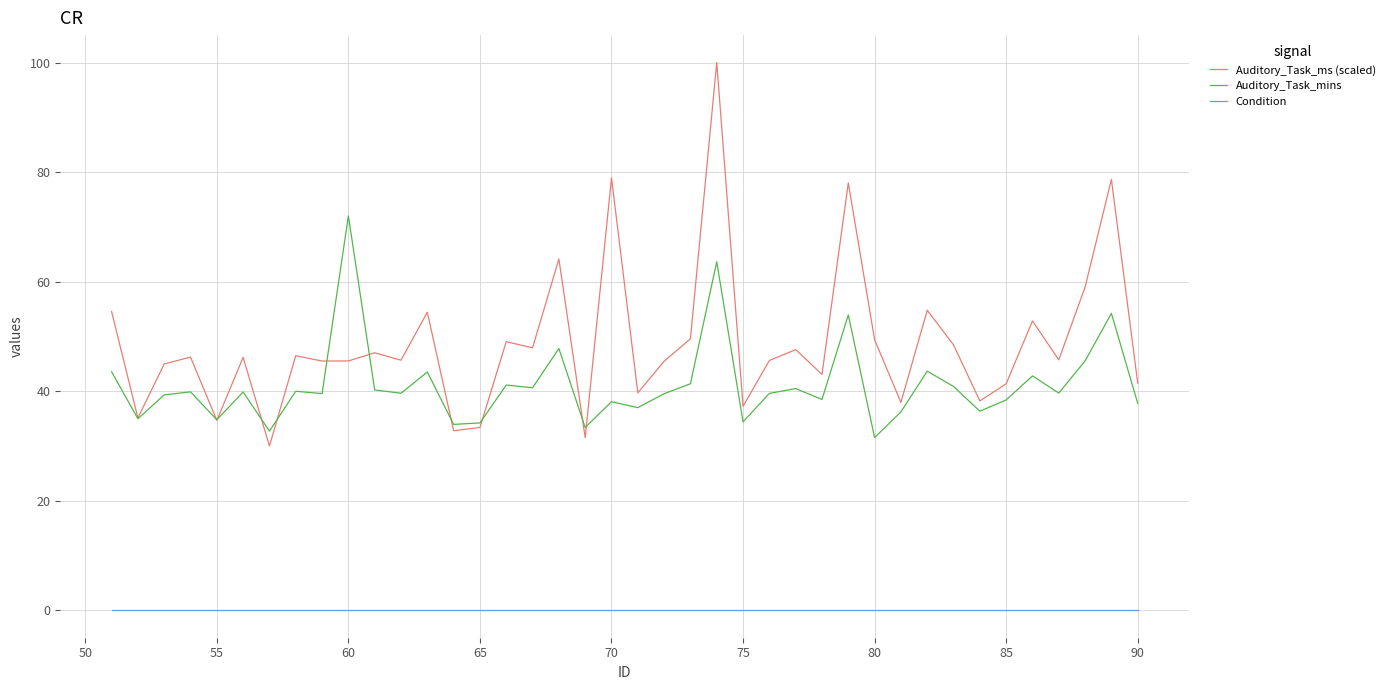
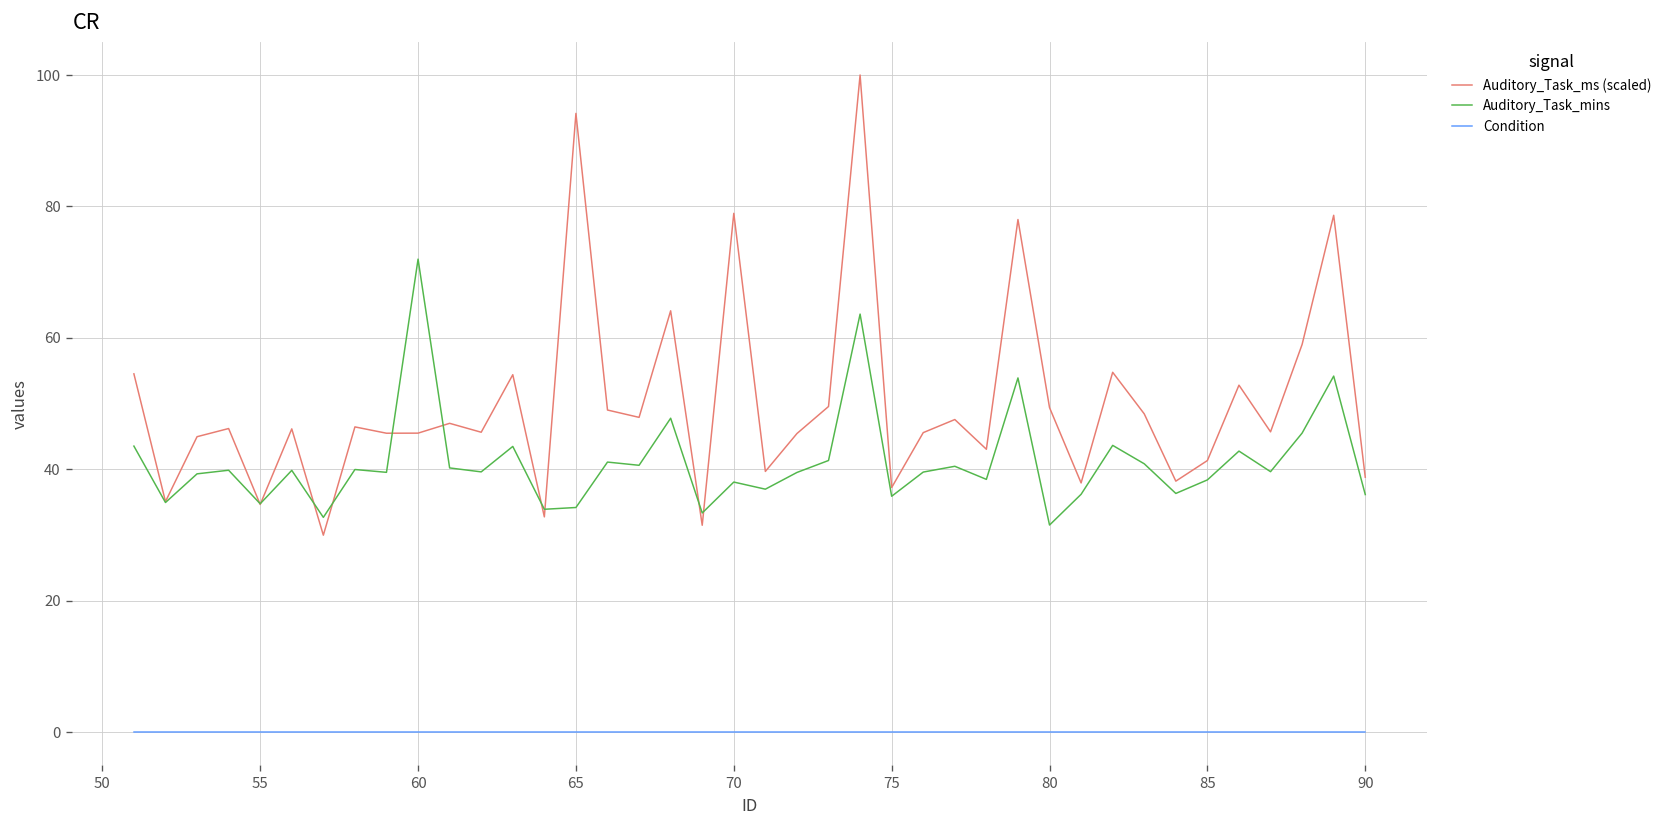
  {
    "Auditory_Task_ms (scaled)": {
      "60": 46,
-     "65": 33,
+     "65": 94,
      "70": 79,
      "75": 37,
      "80": 49,
      "85": 41,
-     "90": 41
+     "90": 39
    },
    "Auditory_Task_mins": {
      "60": 72,
      "65": 34,
      "70": 38,
-     "75": 34,
+     "75": 36,
      "80": 32,
      "85": 38,
-     "90": 38
+     "90": 36
    },
    "Condition": {
      "55": 0,
      "60": 0,
      "65": 0,
      "70": 0,
      "75": 0,
      "80": 0,
      "85": 0,
      "90": 0
    }
  }
